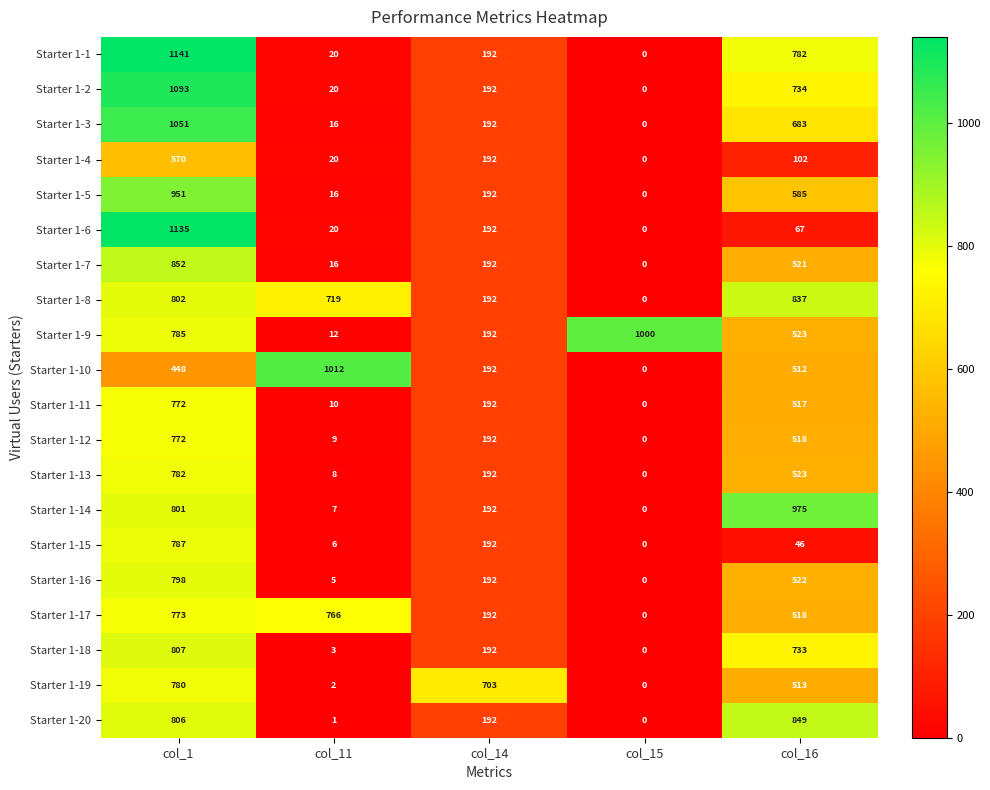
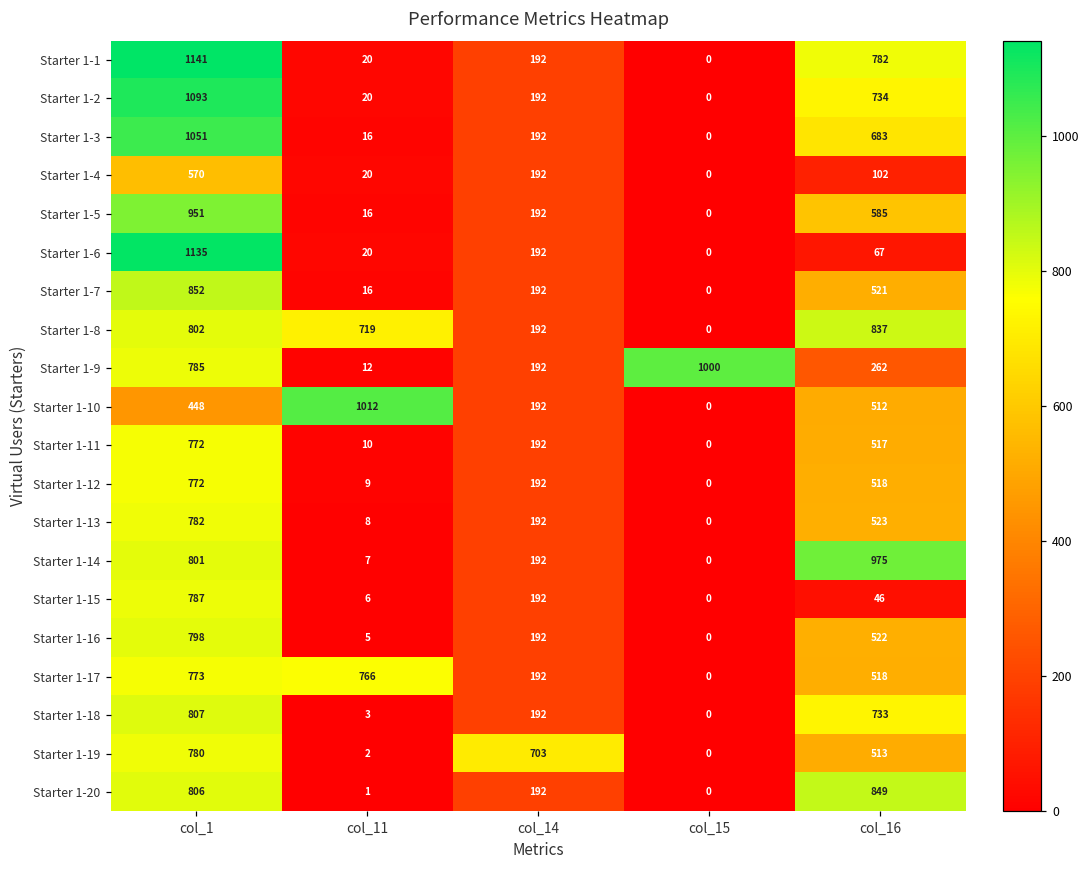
  {
    "Starter 1-1": {
      "col_1": 1141,
      "col_11": 20,
      "col_14": 192,
      "col_15": 0,
      "col_16": 782
    },
    "Starter 1-2": {
      "col_1": 1093,
      "col_11": 20,
      "col_14": 192,
      "col_15": 0,
      "col_16": 734
    },
    "Starter 1-3": {
      "col_1": 1051,
      "col_11": 16,
      "col_14": 192,
      "col_15": 0,
      "col_16": 683
    },
    "Starter 1-4": {
      "col_1": 570,
      "col_11": 20,
      "col_14": 192,
      "col_15": 0,
      "col_16": 102
    },
    "Starter 1-5": {
      "col_1": 951,
      "col_11": 16,
      "col_14": 192,
      "col_15": 0,
      "col_16": 585
    },
    "Starter 1-6": {
      "col_1": 1135,
      "col_11": 20,
      "col_14": 192,
      "col_15": 0,
      "col_16": 67
    },
    "Starter 1-7": {
      "col_1": 852,
      "col_11": 16,
      "col_14": 192,
      "col_15": 0,
      "col_16": 521
    },
    "Starter 1-8": {
      "col_1": 802,
      "col_11": 719,
      "col_14": 192,
      "col_15": 0,
      "col_16": 837
    },
    "Starter 1-9": {
      "col_1": 785,
      "col_11": 12,
      "col_14": 192,
      "col_15": 1000,
-     "col_16": 523
+     "col_16": 262
    },
    "Starter 1-10": {
      "col_1": 448,
      "col_11": 1012,
      "col_14": 192,
      "col_15": 0,
      "col_16": 512
    },
    "Starter 1-11": {
      "col_1": 772,
      "col_11": 10,
      "col_14": 192,
      "col_15": 0,
      "col_16": 517
    },
    "Starter 1-12": {
      "col_1": 772,
      "col_11": 9,
      "col_14": 192,
      "col_15": 0,
      "col_16": 518
    },
    "Starter 1-13": {
      "col_1": 782,
      "col_11": 8,
      "col_14": 192,
      "col_15": 0,
      "col_16": 523
    },
    "Starter 1-14": {
      "col_1": 801,
      "col_11": 7,
      "col_14": 192,
      "col_15": 0,
      "col_16": 975
    },
    "Starter 1-15": {
      "col_1": 787,
      "col_11": 6,
      "col_14": 192,
      "col_15": 0,
      "col_16": 46
    },
    "Starter 1-16": {
      "col_1": 798,
      "col_11": 5,
      "col_14": 192,
      "col_15": 0,
      "col_16": 522
    },
    "Starter 1-17": {
      "col_1": 773,
      "col_11": 766,
      "col_14": 192,
      "col_15": 0,
      "col_16": 518
    },
    "Starter 1-18": {
      "col_1": 807,
      "col_11": 3,
      "col_14": 192,
      "col_15": 0,
      "col_16": 733
    },
    "Starter 1-19": {
      "col_1": 780,
      "col_11": 2,
      "col_14": 703,
      "col_15": 0,
      "col_16": 513
    },
    "Starter 1-20": {
      "col_1": 806,
      "col_11": 1,
      "col_14": 192,
      "col_15": 0,
      "col_16": 849
    }
  }
